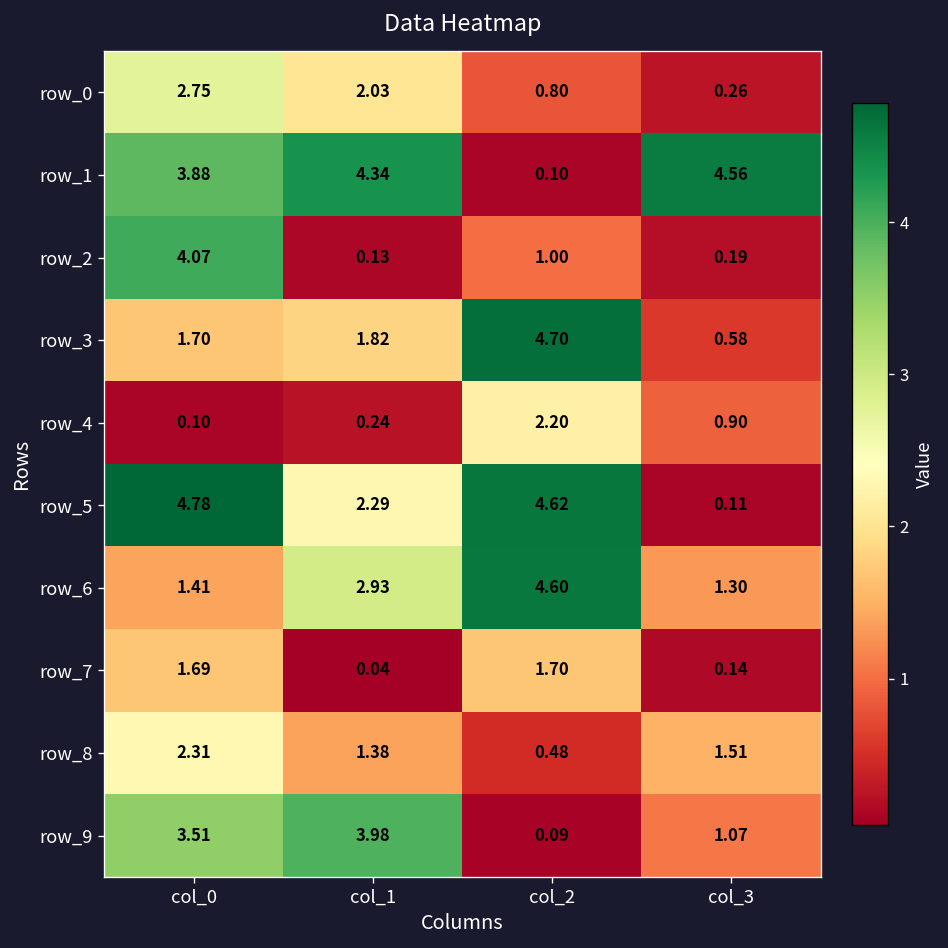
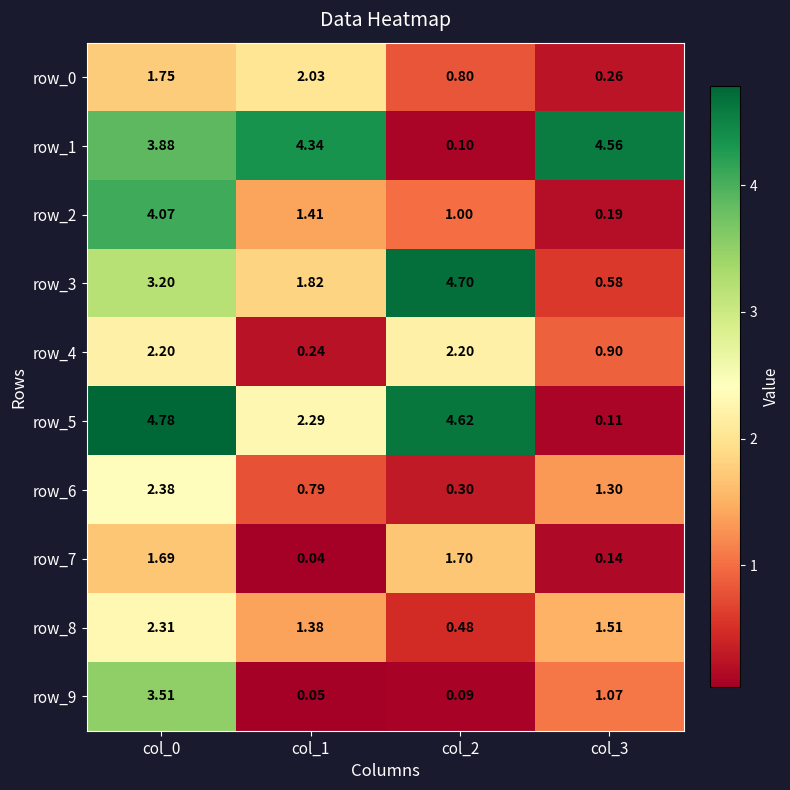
  {
    "row_0": {
-     "col_0": 2.75,
+     "col_0": 1.75,
      "col_1": 2.03,
      "col_2": 0.80,
      "col_3": 0.26
    },
    "row_1": {
      "col_0": 3.88,
      "col_1": 4.34,
      "col_2": 0.10,
      "col_3": 4.56
    },
    "row_2": {
      "col_0": 4.07,
-     "col_1": 0.13,
+     "col_1": 1.41,
      "col_2": 1.00,
      "col_3": 0.19
    },
    "row_3": {
-     "col_0": 1.70,
+     "col_0": 3.20,
      "col_1": 1.82,
      "col_2": 4.70,
      "col_3": 0.58
    },
    "row_4": {
-     "col_0": 0.10,
+     "col_0": 2.20,
      "col_1": 0.24,
      "col_2": 2.20,
      "col_3": 0.90
    },
    "row_5": {
      "col_0": 4.78,
      "col_1": 2.29,
      "col_2": 4.62,
      "col_3": 0.11
    },
    "row_6": {
-     "col_0": 1.41,
-     "col_1": 2.93,
-     "col_2": 4.60,
+     "col_0": 2.38,
+     "col_1": 0.79,
+     "col_2": 0.30,
      "col_3": 1.30
    },
    "row_7": {
      "col_0": 1.69,
      "col_1": 0.04,
      "col_2": 1.70,
      "col_3": 0.14
    },
    "row_8": {
      "col_0": 2.31,
      "col_1": 1.38,
      "col_2": 0.48,
      "col_3": 1.51
    },
    "row_9": {
      "col_0": 3.51,
-     "col_1": 3.98,
+     "col_1": 0.05,
      "col_2": 0.09,
      "col_3": 1.07
    }
  }
